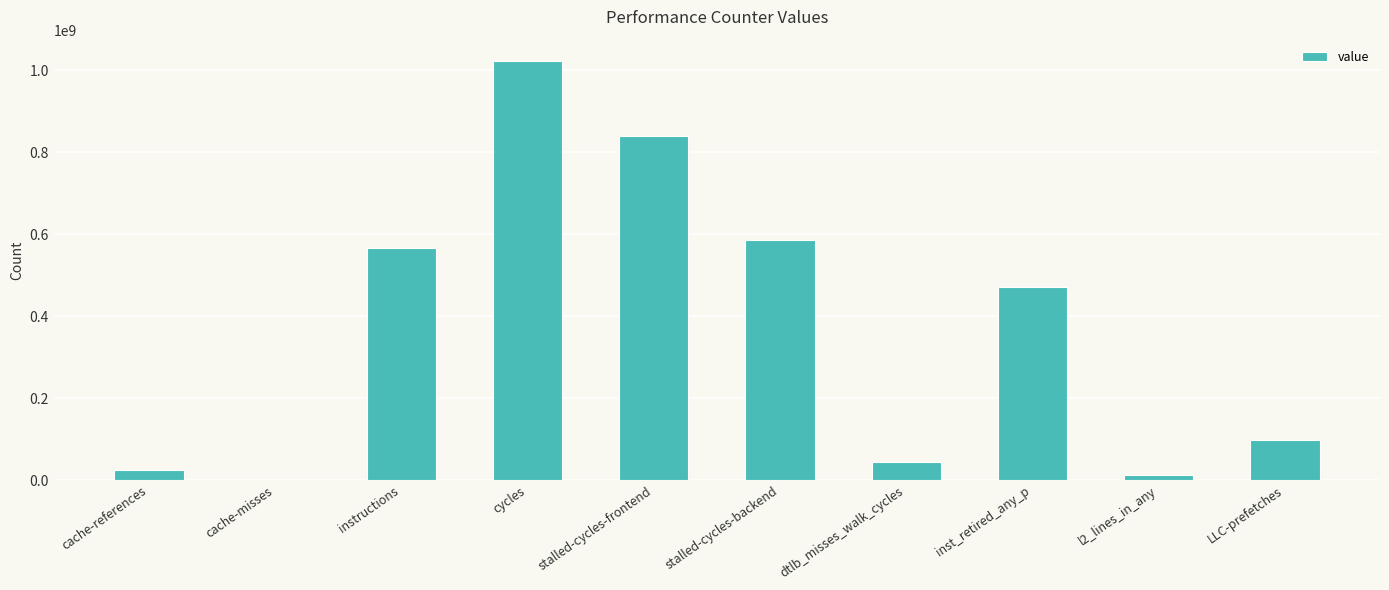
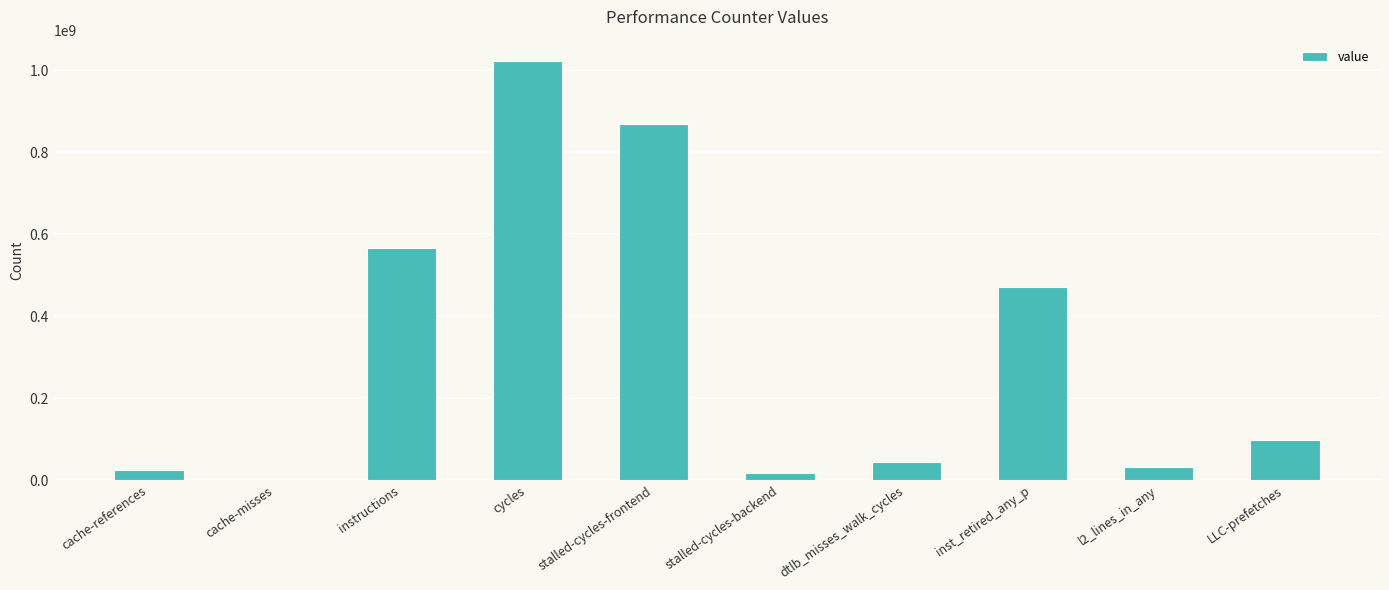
  {
    "cache-references": 20000000,
    "instructions": 570000000,
    "cycles": 1020000000,
-   "stalled-cycles-frontend": 840000000,
-   "stalled-cycles-backend": 590000000,
+   "stalled-cycles-frontend": 870000000,
+   "stalled-cycles-backend": 20000000,
    "dtlb_misses_walk_cycles": 40000000,
    "inst_retired_any_p": 470000000,
-   "l2_lines_in_any": 10000000,
+   "l2_lines_in_any": 30000000,
    "LLC-prefetches": 100000000
  }
